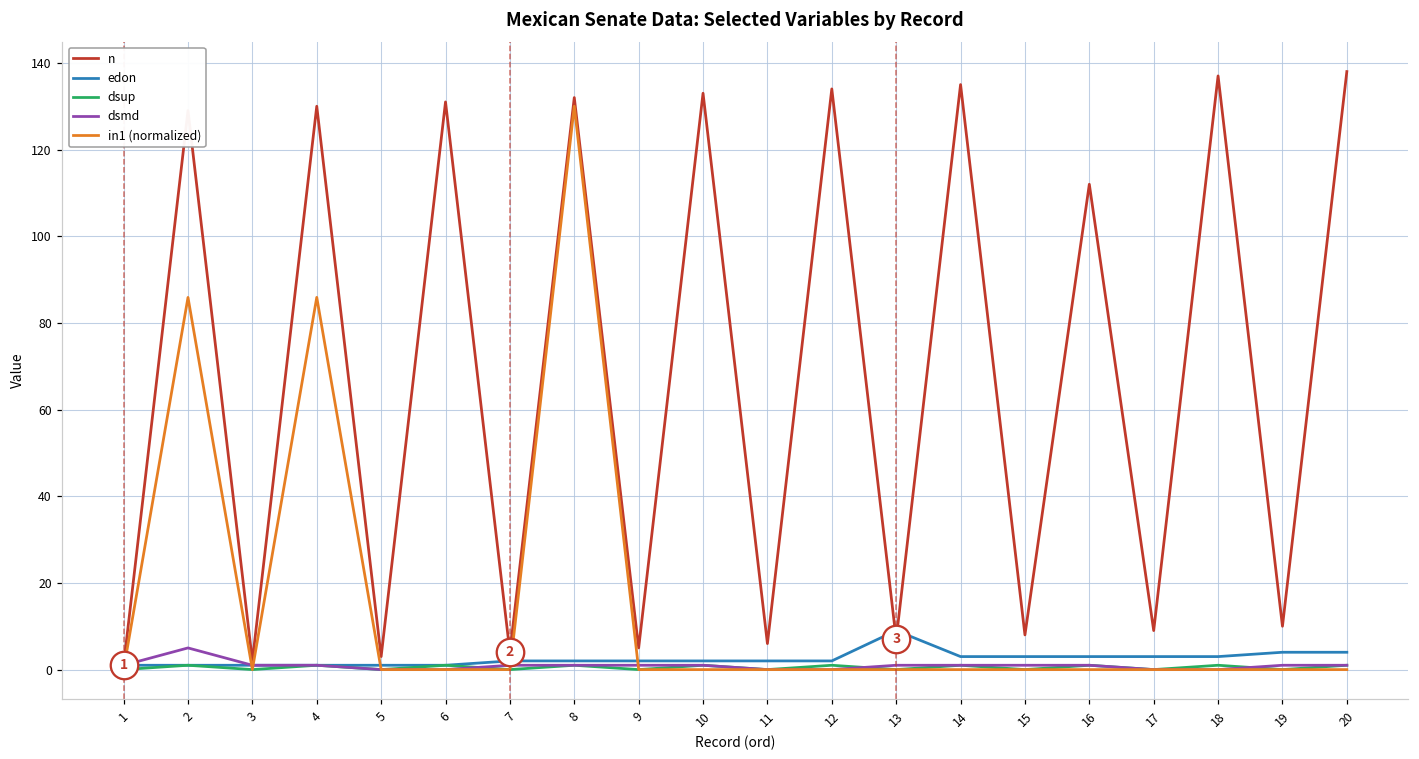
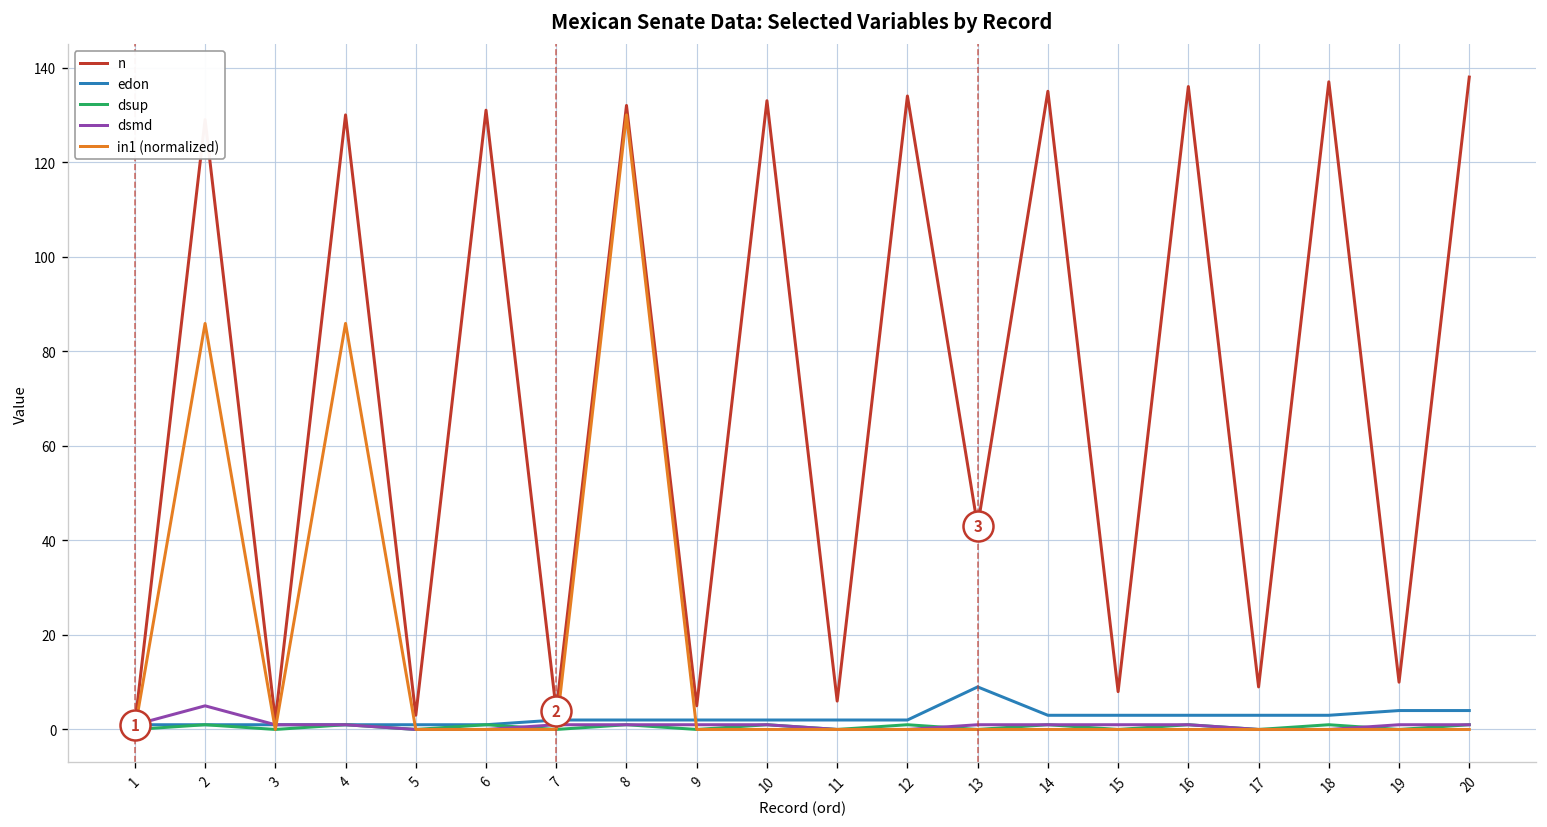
  {
    "n": {
      "3": 2,
      "4": 130,
      "5": 3,
      "6": 131,
      "8": 132,
      "9": 5,
      "10": 133,
      "11": 6,
      "12": 134,
-     "13": 7,
+     "13": 43,
      "14": 135,
      "15": 8,
-     "16": 112,
+     "16": 136,
      "17": 9,
      "18": 137,
      "19": 10,
      "20": 138
    },
    "edon": {
      "5": 1,
      "8": 2,
      "9": 2,
      "10": 2,
      "11": 2,
      "12": 2,
      "13": 9,
      "14": 3,
      "15": 3,
      "16": 3,
      "17": 3,
      "18": 3,
      "19": 4,
      "20": 4
    },
    "dsup": {
      "12": 1,
      "18": 1
    },
    "dsmd": {
      "2": 5,
      "7": 1,
      "9": 1,
      "13": 1,
      "15": 1,
      "19": 1
    },
    "in1 (normalized)": {
      "2": 86,
      "4": 86,
      "8": 130,
      "10": 0,
      "14": 0,
      "16": 0,
      "20": 0
    }
  }
